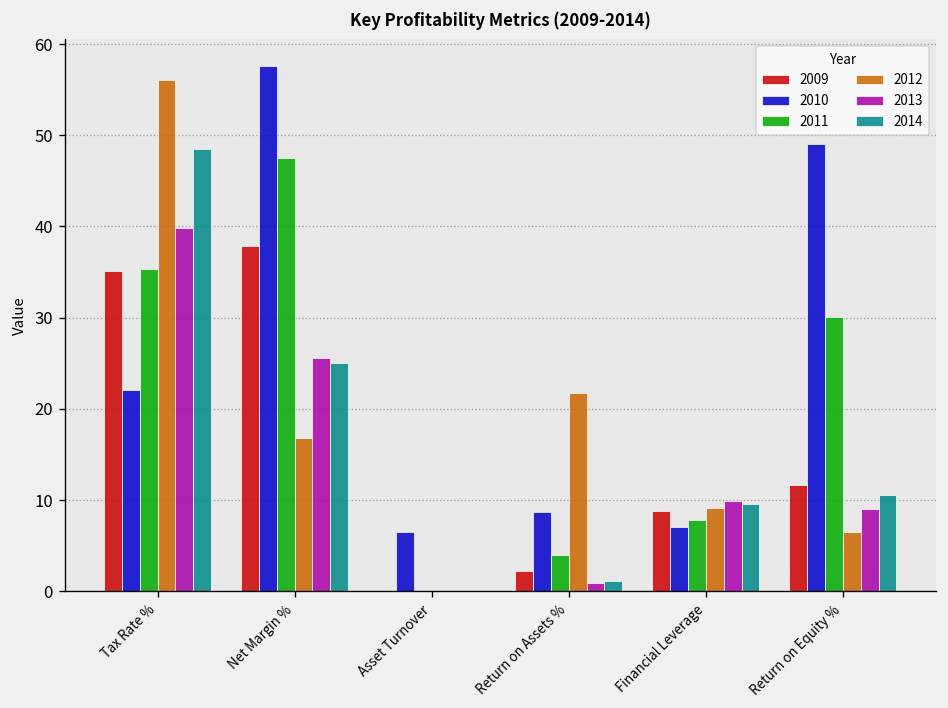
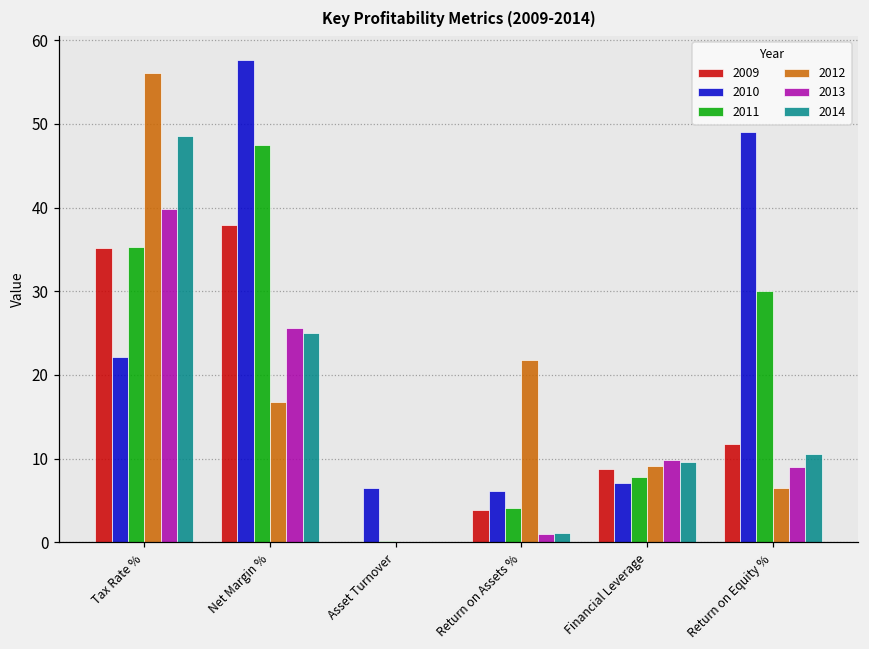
  {
    "2009": {
      "Tax Rate %": 35,
      "Net Margin %": 38,
-     "Return on Assets %": 2,
+     "Return on Assets %": 4,
      "Financial Leverage": 9,
      "Return on Equity %": 12
    },
    "2010": {
      "Tax Rate %": 22,
      "Net Margin %": 58,
      "Asset Turnover": 6,
-     "Return on Assets %": 9,
+     "Return on Assets %": 6,
      "Financial Leverage": 7,
      "Return on Equity %": 49
    },
    "2011": {
      "Tax Rate %": 35,
      "Net Margin %": 48,
      "Return on Assets %": 4,
      "Financial Leverage": 8,
      "Return on Equity %": 30
    },
    "2012": {
      "Tax Rate %": 56,
      "Net Margin %": 17,
      "Return on Assets %": 22,
      "Financial Leverage": 9,
      "Return on Equity %": 7
    },
    "2013": {
      "Tax Rate %": 40,
      "Net Margin %": 26,
      "Return on Assets %": 1,
      "Financial Leverage": 10,
      "Return on Equity %": 9
    },
    "2014": {
      "Tax Rate %": 49,
      "Net Margin %": 25,
      "Return on Assets %": 1,
      "Financial Leverage": 10,
      "Return on Equity %": 11
    }
  }
